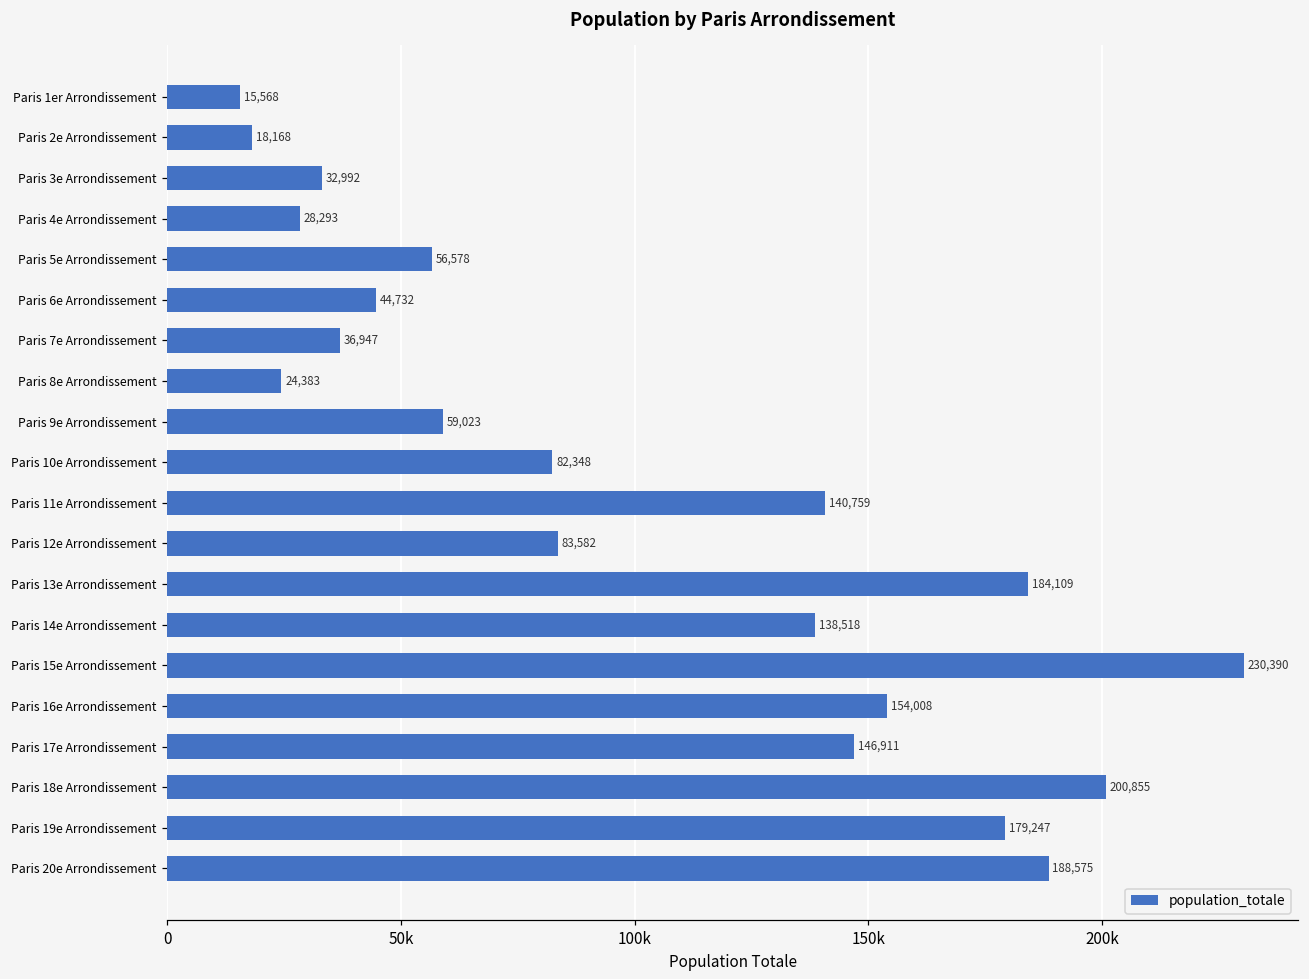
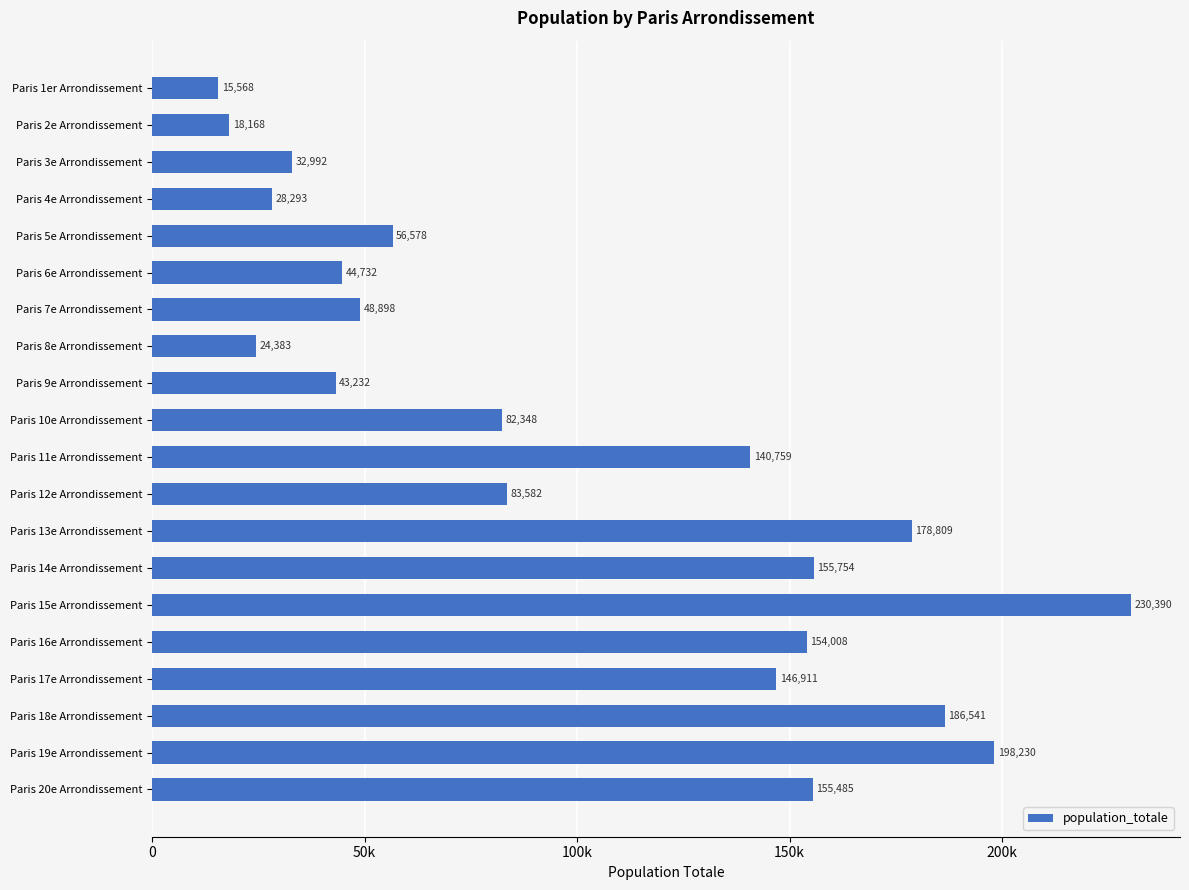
  {
    "Paris 1er Arrondissement": "15,568",
    "Paris 2e Arrondissement": "18,168",
    "Paris 3e Arrondissement": "32,992",
    "Paris 4e Arrondissement": "28,293",
    "Paris 5e Arrondissement": "56,578",
    "Paris 6e Arrondissement": "44,732",
-   "Paris 7e Arrondissement": "36,947",
+   "Paris 7e Arrondissement": "48,898",
    "Paris 8e Arrondissement": "24,383",
-   "Paris 9e Arrondissement": "59,023",
+   "Paris 9e Arrondissement": "43,232",
    "Paris 10e Arrondissement": "82,348",
    "Paris 11e Arrondissement": "140,759",
    "Paris 12e Arrondissement": "83,582",
-   "Paris 13e Arrondissement": "184,109",
-   "Paris 14e Arrondissement": "138,518",
+   "Paris 13e Arrondissement": "178,809",
+   "Paris 14e Arrondissement": "155,754",
    "Paris 15e Arrondissement": "230,390",
    "Paris 16e Arrondissement": "154,008",
    "Paris 17e Arrondissement": "146,911",
-   "Paris 18e Arrondissement": "200,855",
-   "Paris 19e Arrondissement": "179,247",
-   "Paris 20e Arrondissement": "188,575"
+   "Paris 18e Arrondissement": "186,541",
+   "Paris 19e Arrondissement": "198,230",
+   "Paris 20e Arrondissement": "155,485"
  }
